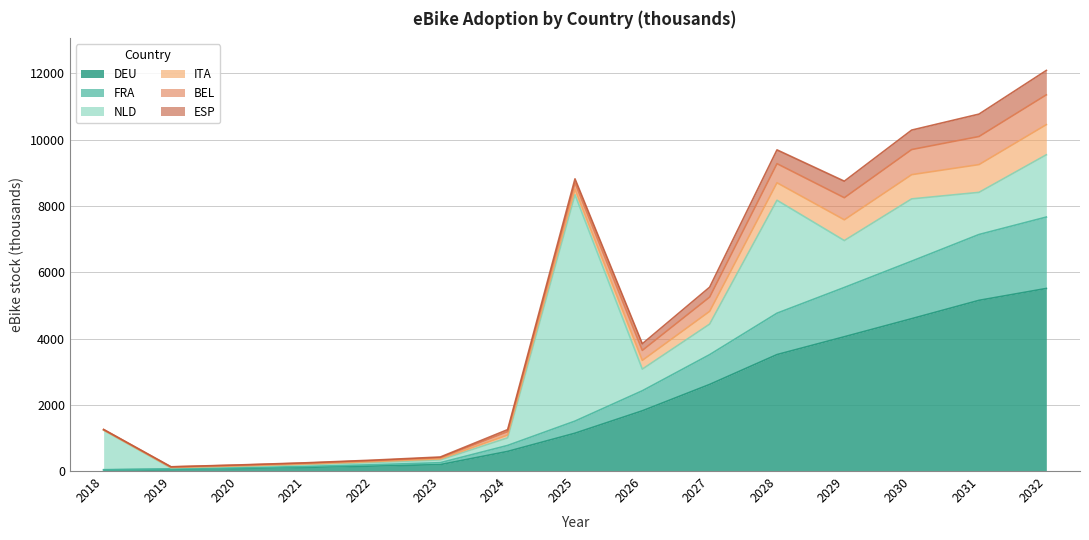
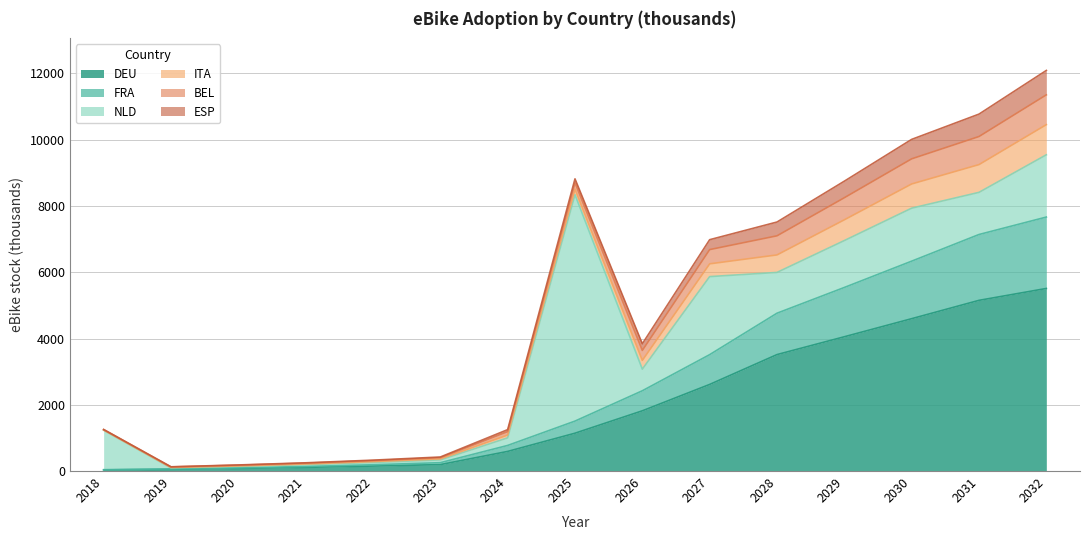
  {
    "NLD": {
      "2024": 200,
      "2025": 6800,
      "2026": 700,
-     "2027": 900,
-     "2028": 3400,
+     "2027": 2400,
+     "2028": 1200,
      "2029": 1400,
-     "2030": 1900,
+     "2030": 1600,
      "2031": 1300,
      "2032": 1900
    }
  }
